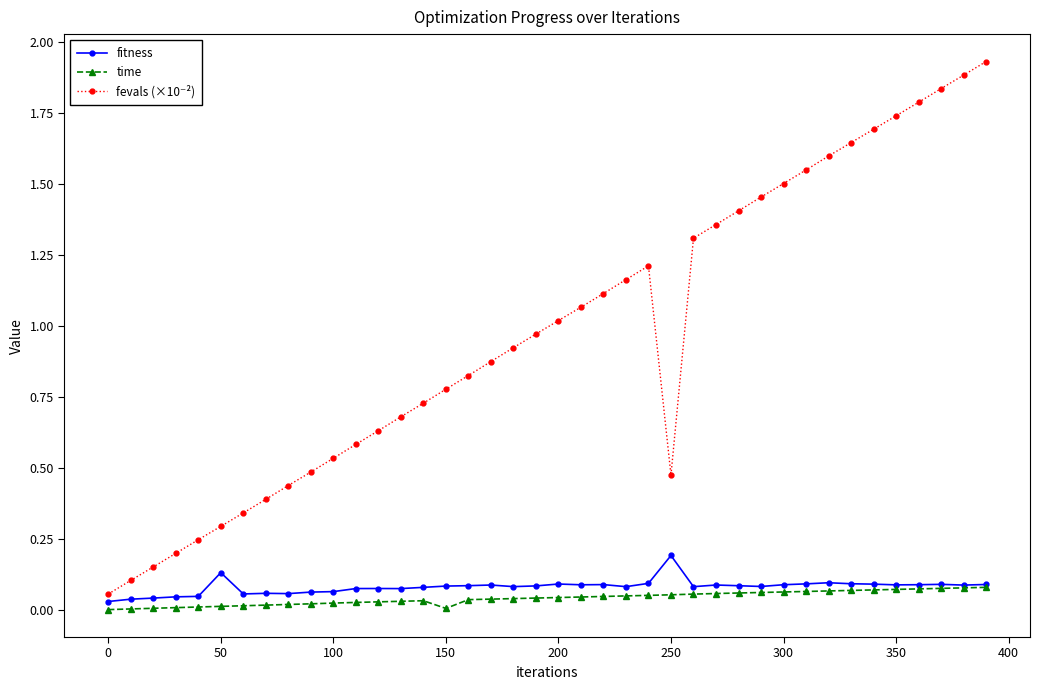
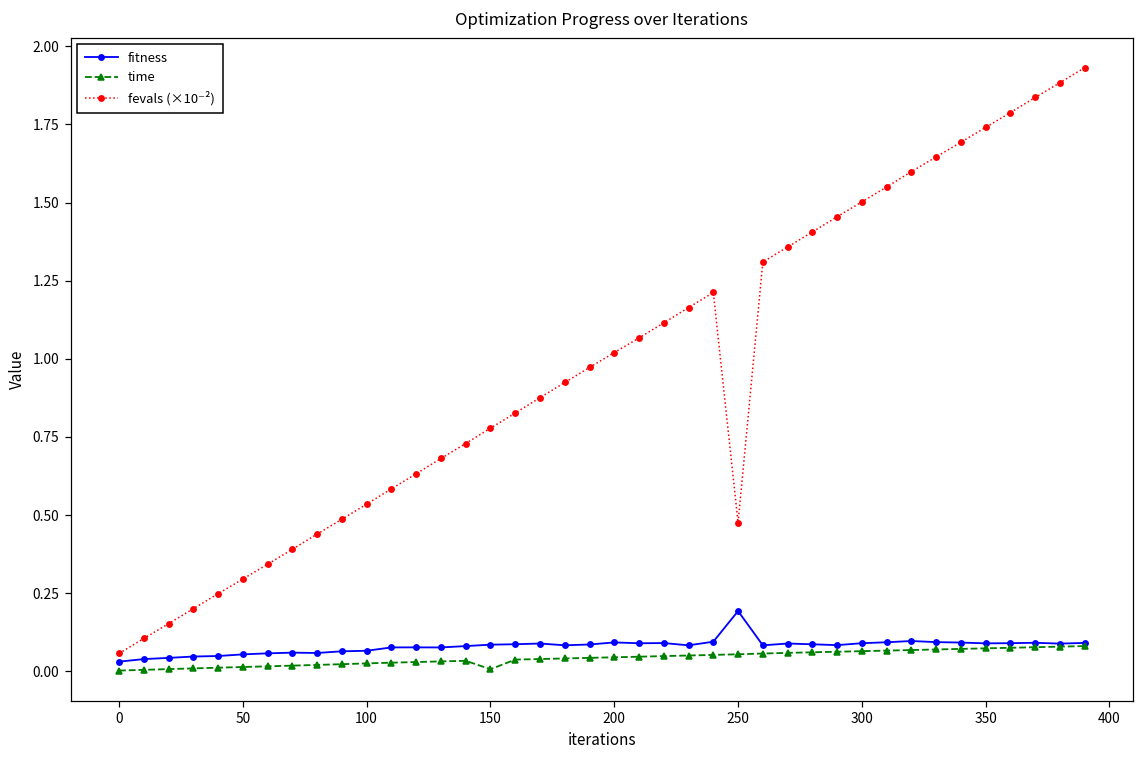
  {
    "fitness": {
      "0": 0.03,
-     "50": 0.13,
+     "50": 0.05,
      "100": 0.07,
      "150": 0.09,
      "200": 0.09,
      "250": 0.19,
      "300": 0.09,
      "350": 0.09
    },
    "time": {
      "0": 0.00,
      "50": 0.01,
      "100": 0.03,
      "150": 0.01,
      "200": 0.05,
      "250": 0.05,
      "300": 0.06,
      "350": 0.07
    },
    "fevals (×10⁻²)": {
      "0": 0.06,
      "50": 0.30,
      "100": 0.54,
      "150": 0.78,
      "200": 1.02,
      "250": 0.48,
      "300": 1.50,
      "350": 1.74
    }
  }
